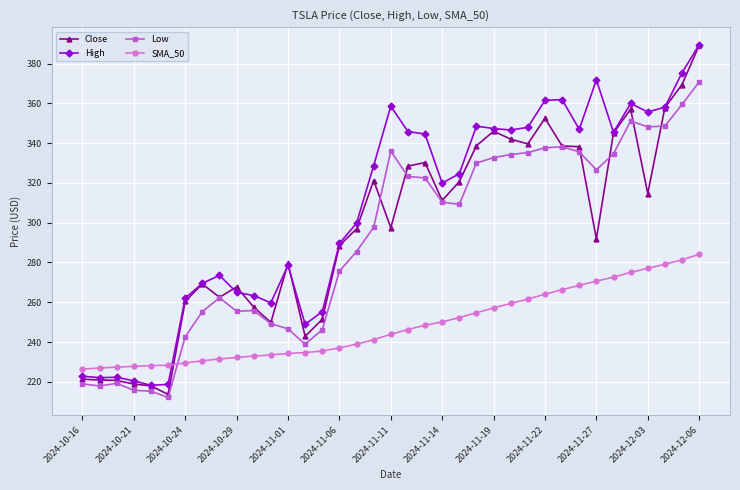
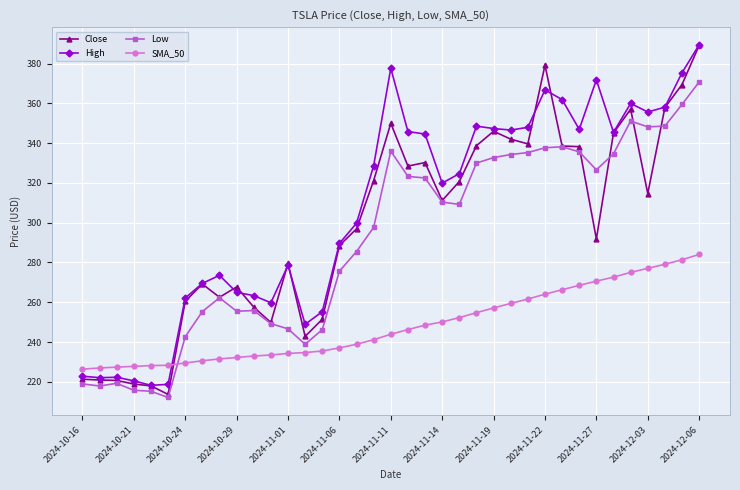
  {
    "Close": {
      "2024-10-16": 221,
      "2024-10-21": 219,
      "2024-10-24": 260,
      "2024-10-29": 268,
-     "2024-11-11": 298,
+     "2024-11-11": 350,
      "2024-11-19": 346,
-     "2024-11-22": 353,
+     "2024-11-22": 379,
      "2024-11-27": 292,
      "2024-12-03": 315
    },
    "High": {
      "2024-10-16": 223,
      "2024-10-21": 220,
      "2024-10-24": 262,
      "2024-10-29": 265,
-     "2024-11-11": 359,
+     "2024-11-11": 378,
      "2024-11-14": 320,
      "2024-11-19": 347,
-     "2024-11-22": 362,
+     "2024-11-22": 367,
      "2024-11-27": 372,
      "2024-12-03": 356
    }
  }
